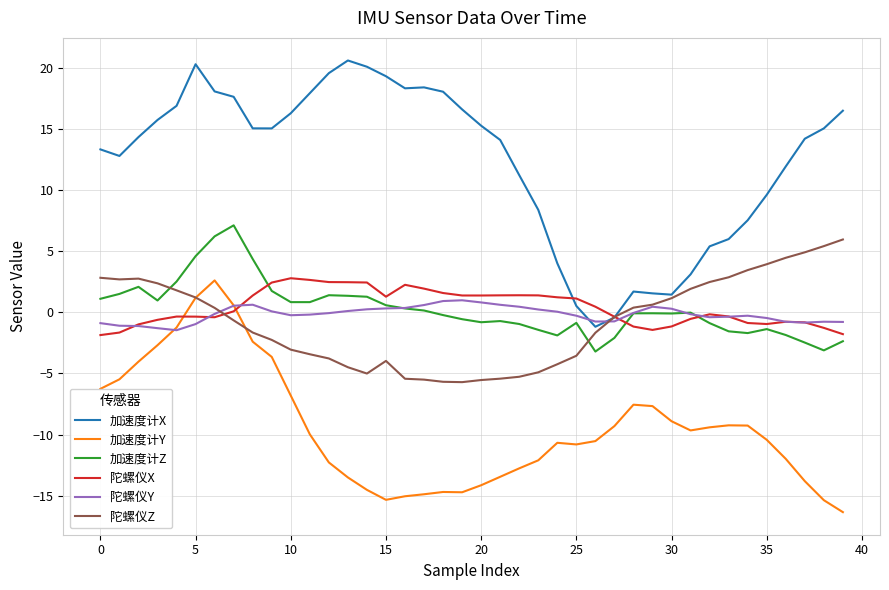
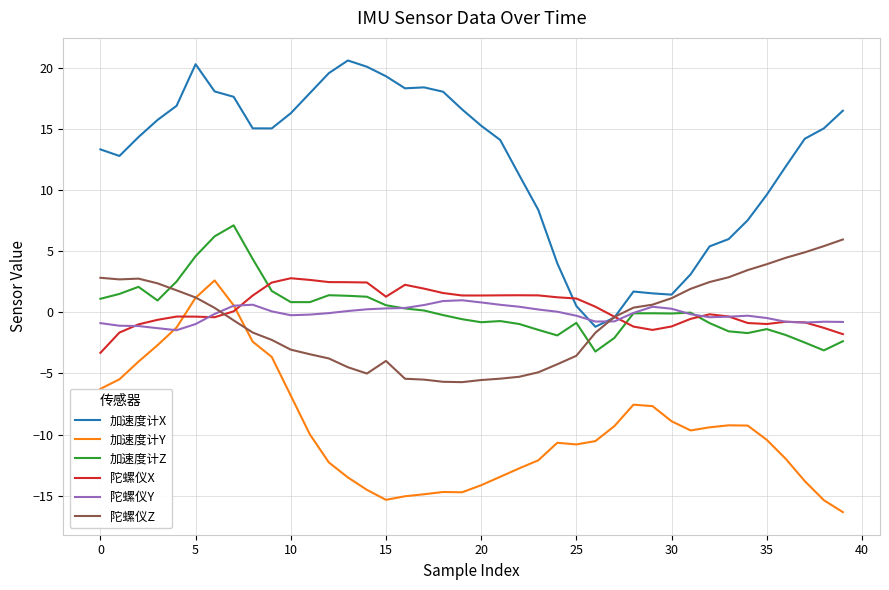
  {
    "加速度计X": {
      "0": 13.3,
      "5": 20.3,
      "10": 16.3,
      "15": 19.3,
      "20": 15.3,
      "25": 0.5,
      "30": 1.4,
      "35": 9.6
    },
    "加速度计Y": {
      "0": -6.3,
      "10": -6.8,
      "15": -15.3,
      "20": -14.1,
      "25": -10.8,
      "30": -8.9,
      "35": -10.4
    },
    "加速度计Z": {
      "0": 1.1,
      "5": 4.6,
      "10": 0.8,
      "15": 0.6,
      "20": -0.8,
      "25": -0.9,
      "30": -0.1,
      "35": -1.4
    },
    "陀螺仪X": {
-     "0": -1.9,
+     "0": -3.3,
      "5": -0.4,
      "10": 2.8,
      "15": 1.3,
      "20": 1.4,
      "25": 1.1,
      "30": -1.2,
      "35": -1.0
    },
    "陀螺仪Y": {
      "0": -0.9,
      "5": -1.0,
      "10": -0.2,
      "15": 0.3,
      "20": 0.8,
      "25": -0.3,
      "30": 0.3,
      "35": -0.5
    },
    "陀螺仪Z": {
      "0": 2.8,
      "10": -3.1,
      "15": -4.0,
      "20": -5.5,
      "25": -3.6,
      "30": 1.2,
      "35": 3.9
    }
  }
